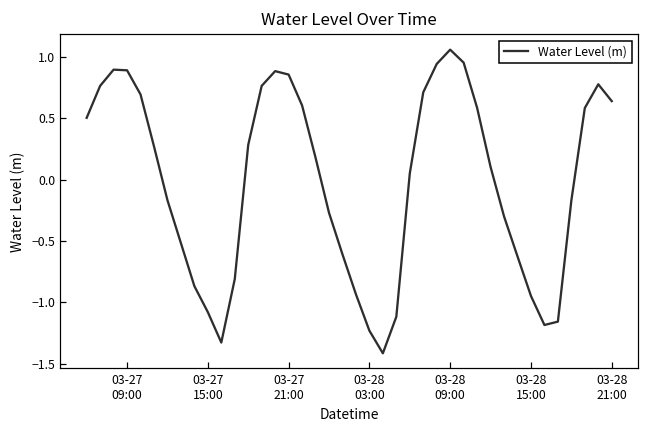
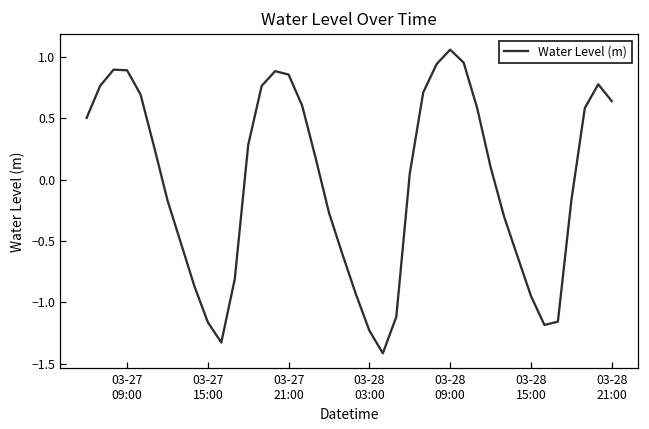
  {
    "03-27 09:00": 0.89,
-   "03-27 15:00": -1.08,
+   "03-27 15:00": -1.16,
    "03-27 21:00": 0.85,
    "03-28 03:00": -1.23,
    "03-28 09:00": 1.06,
    "03-28 15:00": -0.95,
    "03-28 21:00": 0.64
  }
